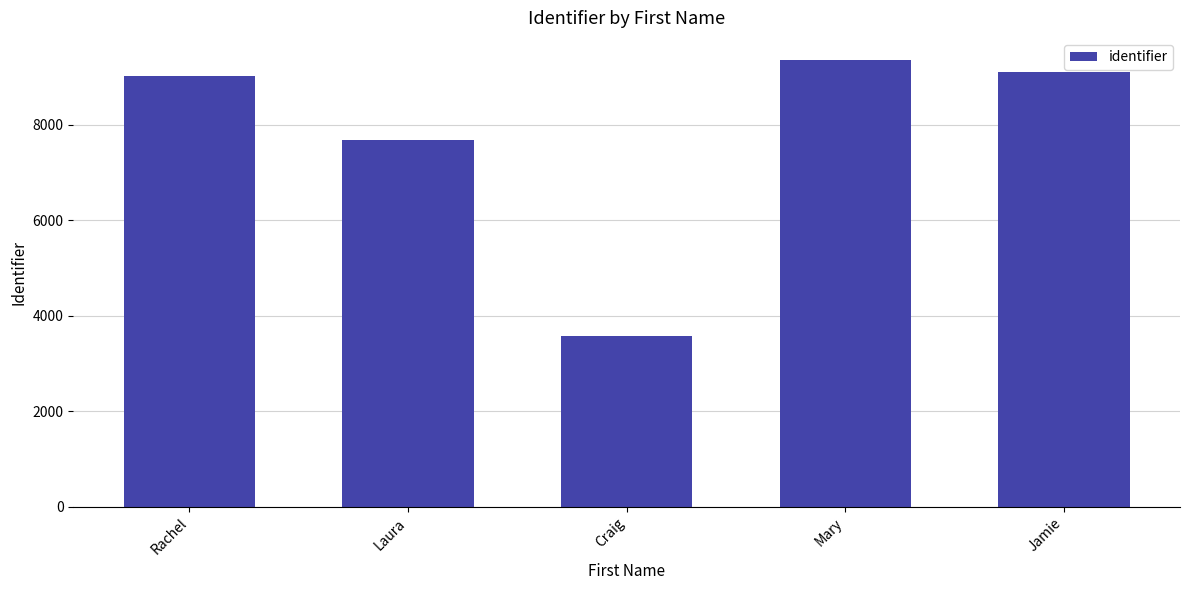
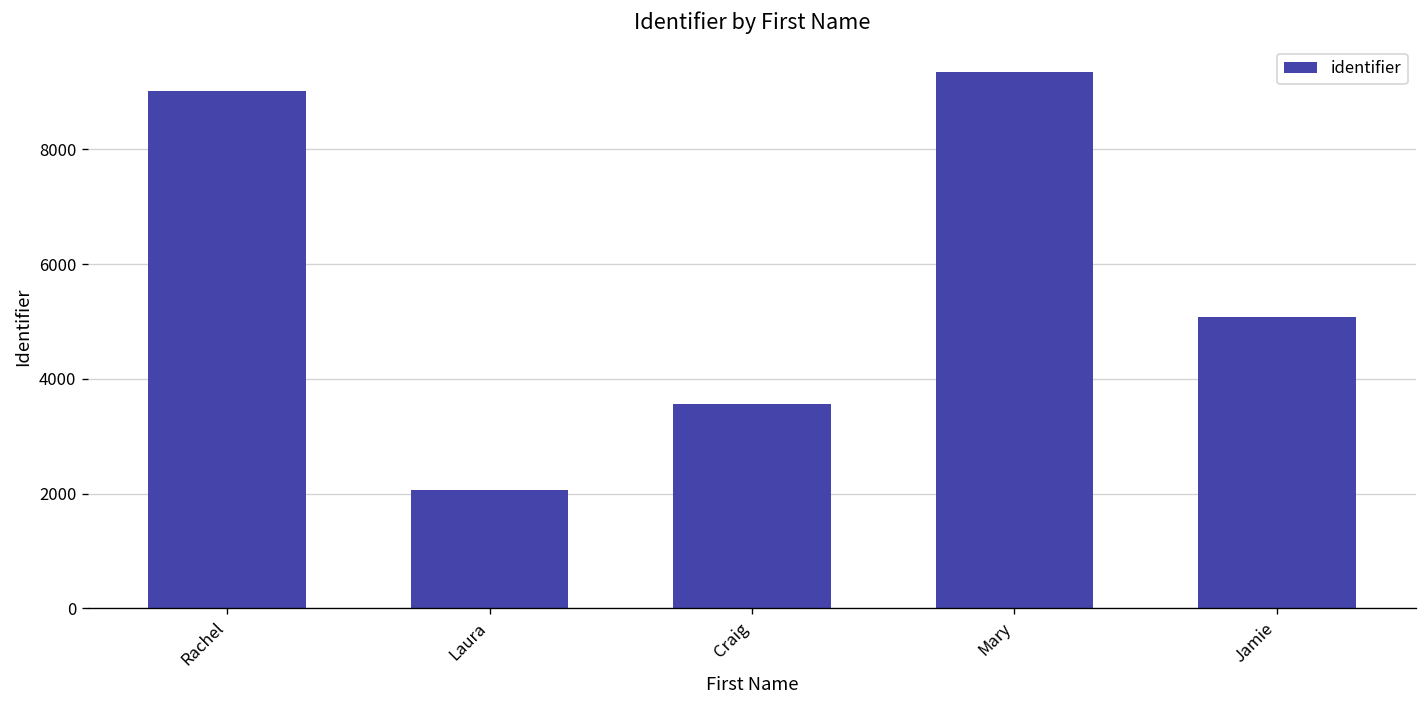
  {
    "Rachel": 9000,
-   "Laura": 7700,
+   "Laura": 2100,
    "Craig": 3600,
    "Mary": 9300,
-   "Jamie": 9100
+   "Jamie": 5100
  }
